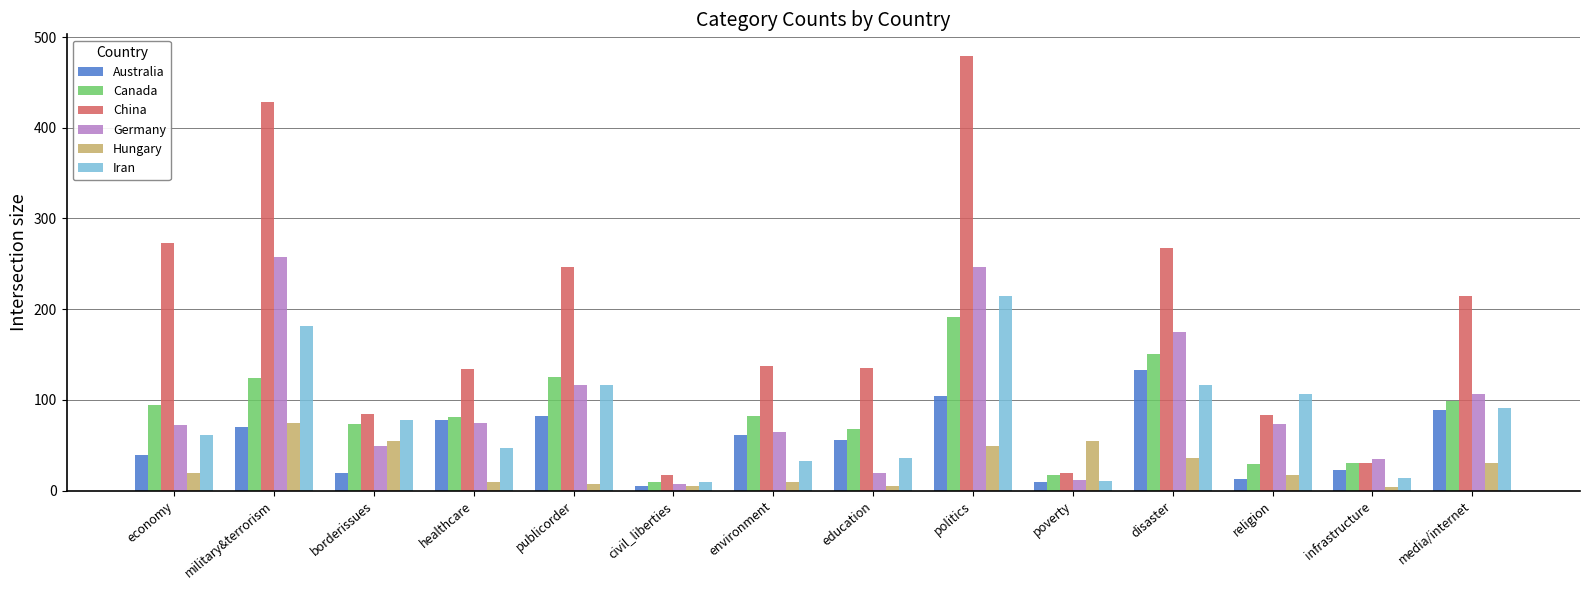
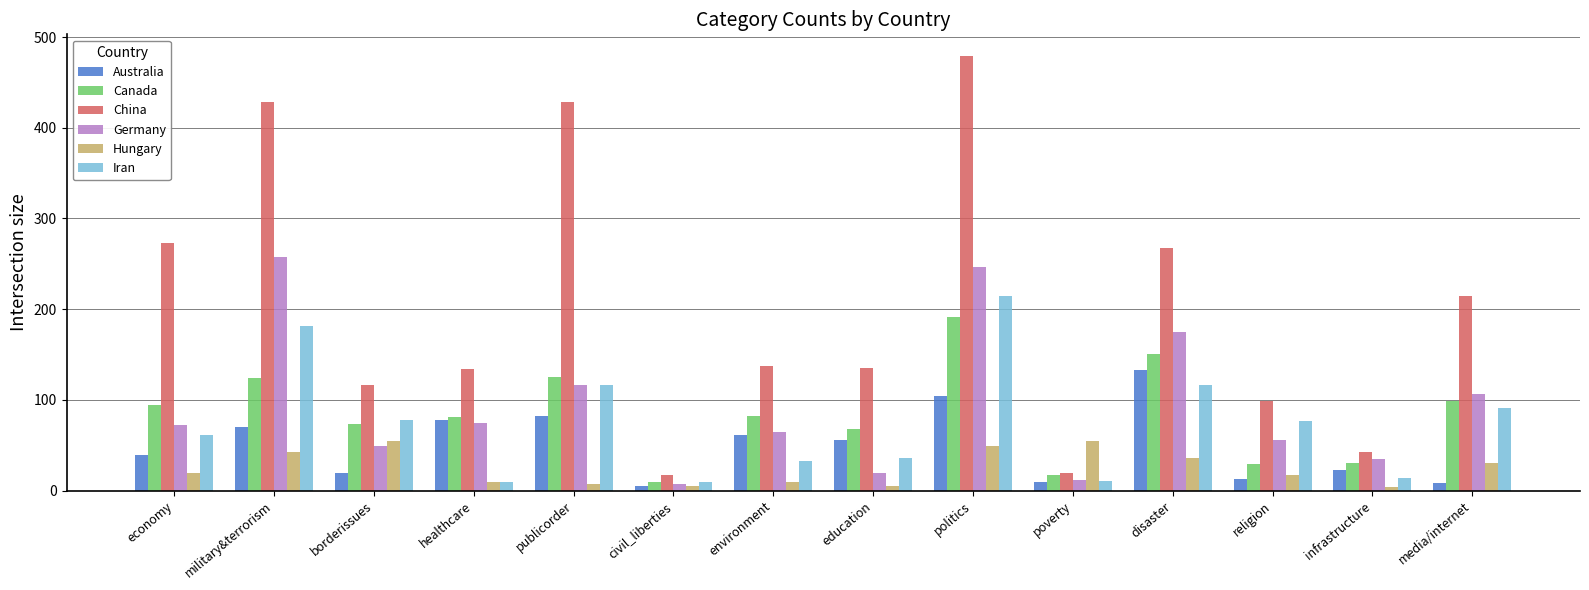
  {
    "Australia": {
      "economy": 40,
      "military&terrorism": 70,
      "borderissues": 20,
      "healthcare": 80,
      "publicorder": 80,
      "civil_liberties": 10,
      "environment": 60,
      "education": 60,
      "politics": 100,
      "poverty": 10,
      "disaster": 130,
      "religion": 10,
      "infrastructure": 20,
-     "media/internet": 90
+     "media/internet": 10
    },
    "Canada": {
      "economy": 90,
      "military&terrorism": 120,
      "borderissues": 70,
      "healthcare": 80,
      "publicorder": 130,
      "civil_liberties": 10,
      "environment": 80,
      "education": 70,
      "politics": 190,
      "poverty": 20,
      "disaster": 150,
      "religion": 30,
      "infrastructure": 30,
      "media/internet": 100
    },
    "China": {
      "economy": 270,
      "military&terrorism": 430,
-     "borderissues": 90,
+     "borderissues": 120,
      "healthcare": 130,
-     "publicorder": 250,
+     "publicorder": 430,
      "civil_liberties": 20,
      "environment": 140,
      "education": 140,
      "politics": 480,
      "poverty": 20,
      "disaster": 270,
-     "religion": 80,
-     "infrastructure": 30,
+     "religion": 100,
+     "infrastructure": 40,
      "media/internet": 220
    },
    "Germany": {
      "economy": 70,
      "military&terrorism": 260,
      "borderissues": 50,
      "healthcare": 80,
      "publicorder": 120,
      "civil_liberties": 10,
      "environment": 70,
      "education": 20,
      "politics": 250,
      "poverty": 10,
      "disaster": 180,
-     "religion": 70,
+     "religion": 60,
      "infrastructure": 40,
      "media/internet": 110
    },
    "Hungary": {
      "economy": 20,
-     "military&terrorism": 80,
+     "military&terrorism": 40,
      "borderissues": 60,
      "healthcare": 10,
      "publicorder": 10,
      "civil_liberties": 10,
      "environment": 10,
      "education": 10,
      "politics": 50,
      "poverty": 60,
      "disaster": 40,
      "religion": 20,
      "infrastructure": 0,
      "media/internet": 30
    },
    "Iran": {
      "economy": 60,
      "military&terrorism": 180,
      "borderissues": 80,
-     "healthcare": 50,
+     "healthcare": 10,
      "publicorder": 120,
      "civil_liberties": 10,
      "environment": 30,
      "education": 40,
      "politics": 210,
      "poverty": 10,
      "disaster": 120,
-     "religion": 110,
+     "religion": 80,
      "infrastructure": 10,
      "media/internet": 90
    }
  }
